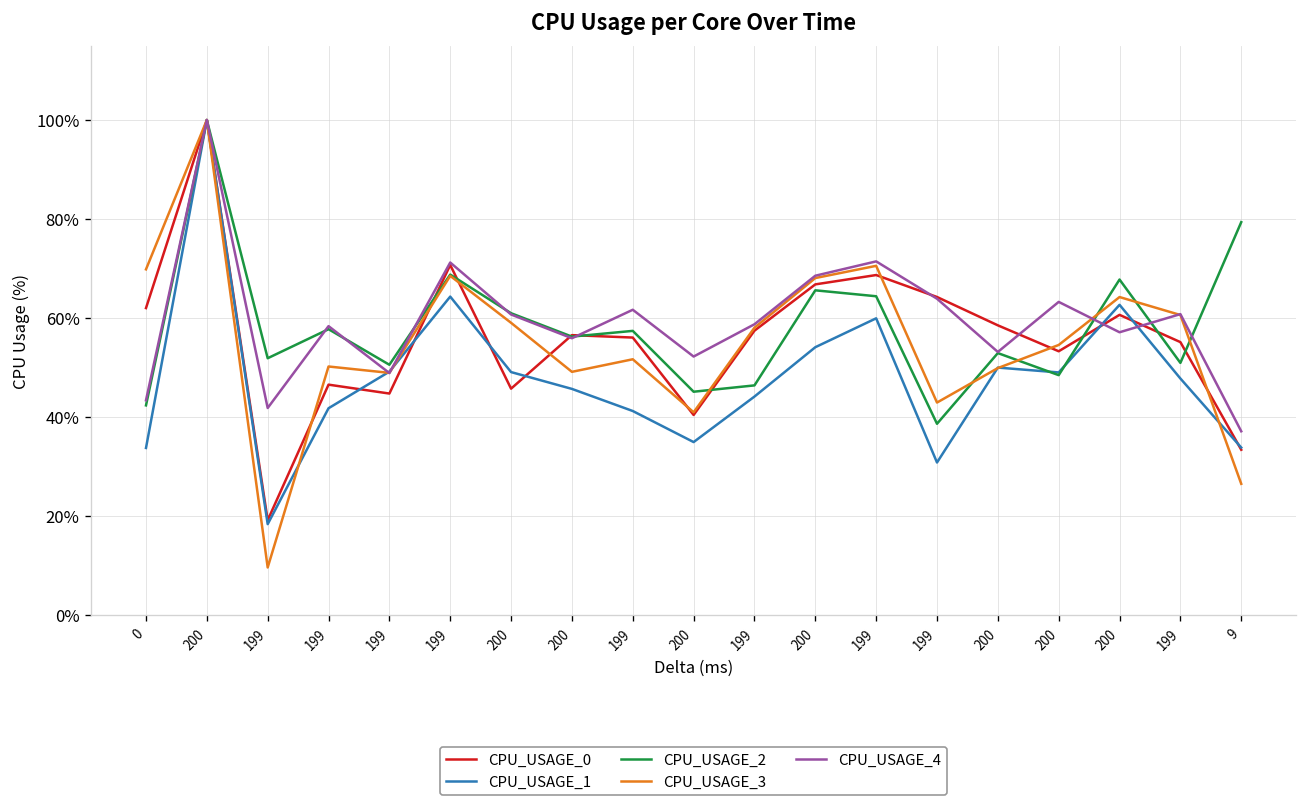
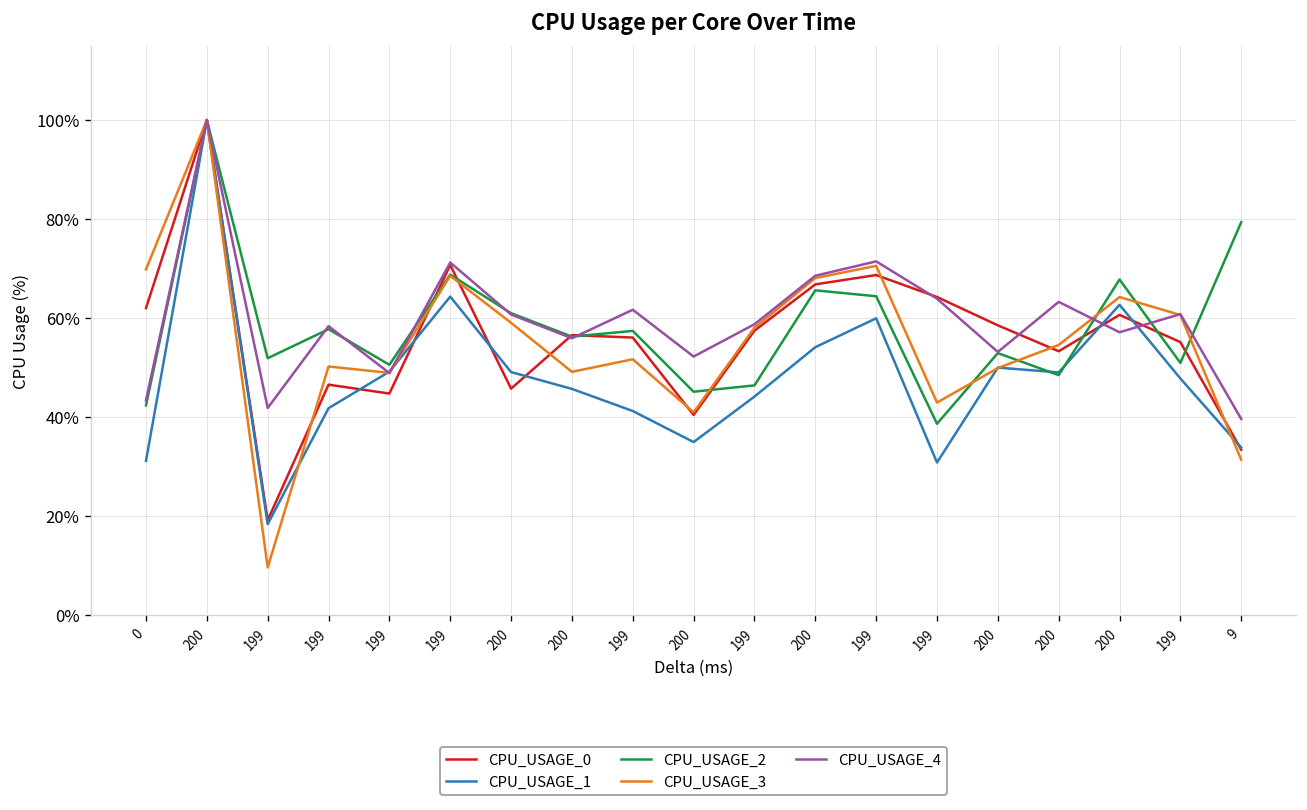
  {
    "CPU_USAGE_0": {
      "0": "62%"
    },
    "CPU_USAGE_1": {
-     "0": "34%"
+     "0": "31%"
    },
    "CPU_USAGE_2": {
      "0": "42%",
      "9": "79%"
    },
    "CPU_USAGE_3": {
      "0": "70%",
-     "9": "26%"
+     "9": "31%"
    },
    "CPU_USAGE_4": {
      "0": "43%",
-     "9": "37%"
+     "9": "40%"
    }
  }
